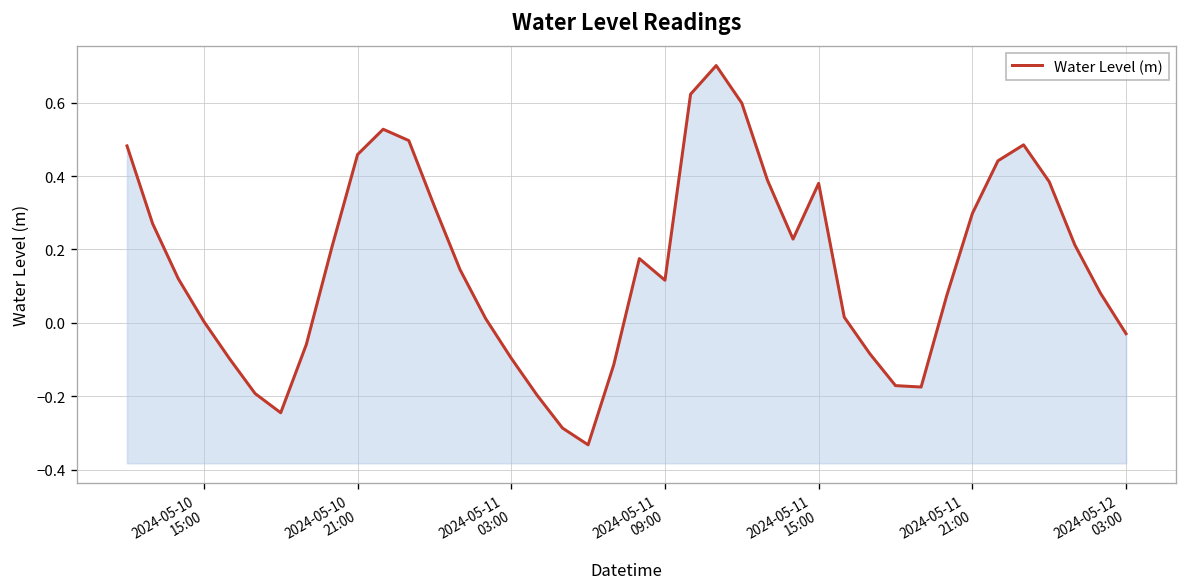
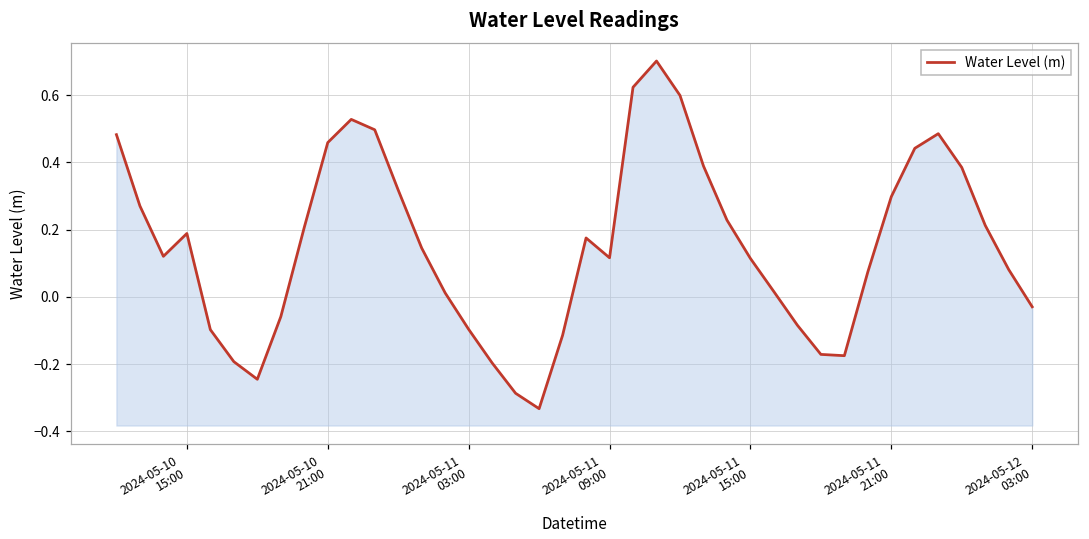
  {
-   "2024-05-10 15:00": 0.00,
+   "2024-05-10 15:00": 0.19,
    "2024-05-10 21:00": 0.46,
    "2024-05-11 03:00": -0.10,
    "2024-05-11 09:00": 0.12,
-   "2024-05-11 15:00": 0.38,
+   "2024-05-11 15:00": 0.11,
    "2024-05-11 21:00": 0.30,
    "2024-05-12 03:00": -0.03
  }
